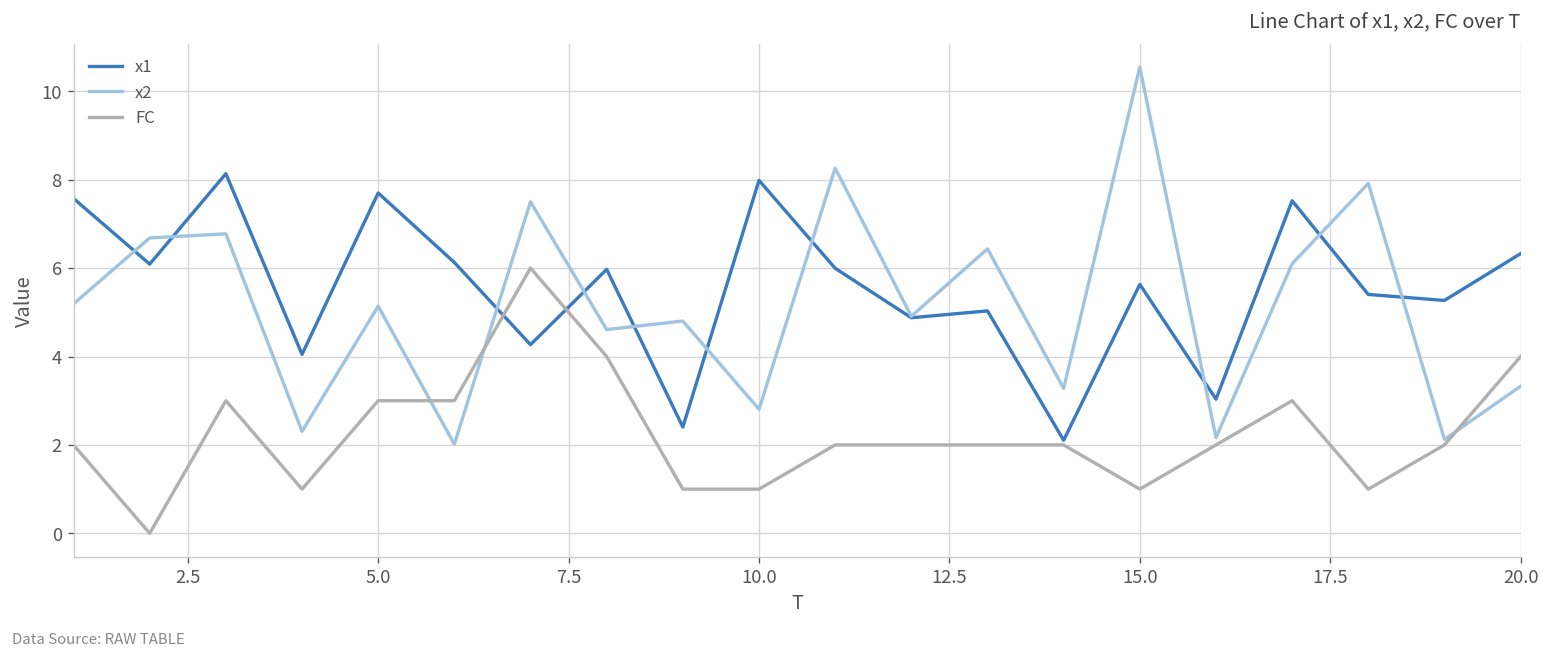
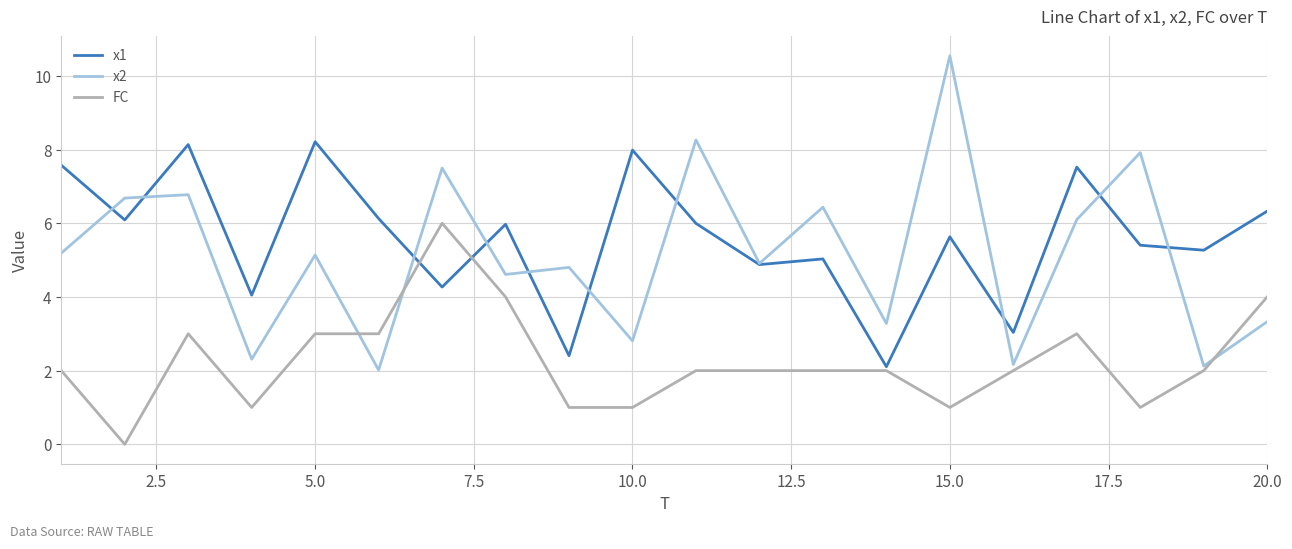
  {
    "x1": {
-     "5.0": 7.7,
+     "5.0": 8.2,
      "10.0": 8.0,
      "15.0": 5.6,
      "20.0": 6.3
    }
  }
